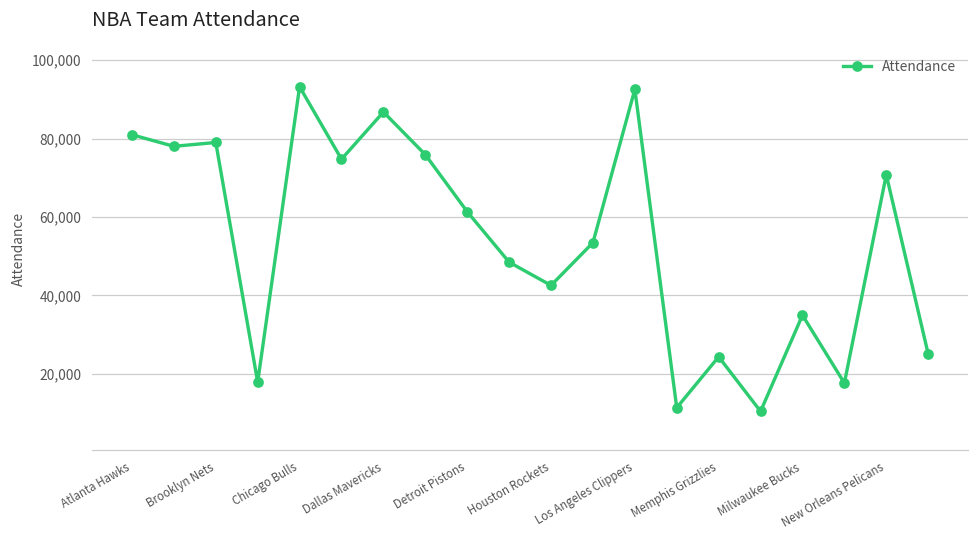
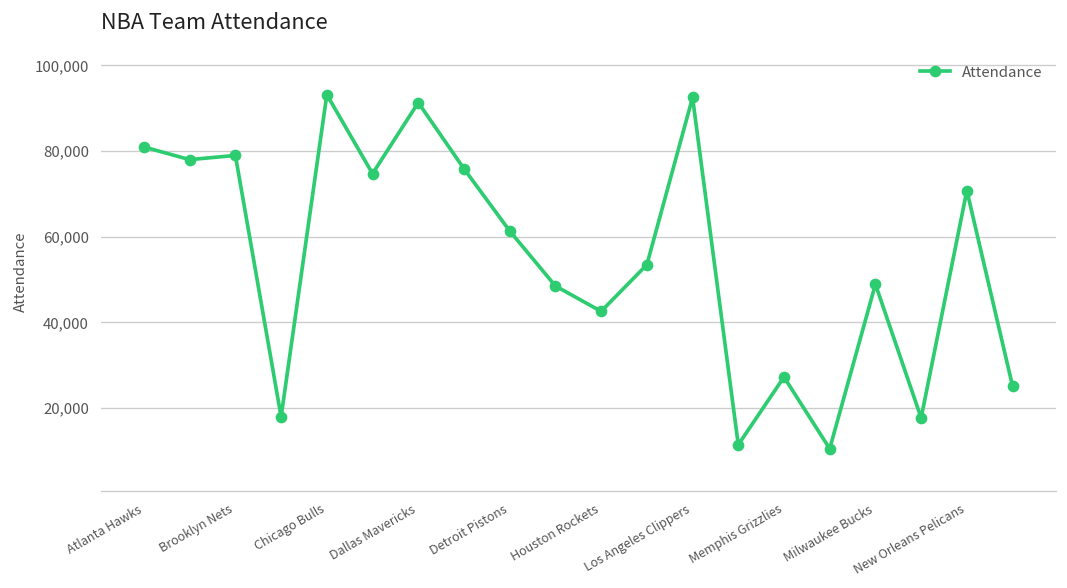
  {
    "Atlanta Hawks": "81,000",
    "Brooklyn Nets": "79,000",
    "Chicago Bulls": "93,000",
-   "Dallas Mavericks": "87,000",
+   "Dallas Mavericks": "91,000",
    "Detroit Pistons": "61,000",
    "Houston Rockets": "43,000",
    "Los Angeles Clippers": "93,000",
-   "Memphis Grizzlies": "24,000",
-   "Milwaukee Bucks": "35,000",
+   "Memphis Grizzlies": "27,000",
+   "Milwaukee Bucks": "49,000",
    "New Orleans Pelicans": "71,000"
  }
